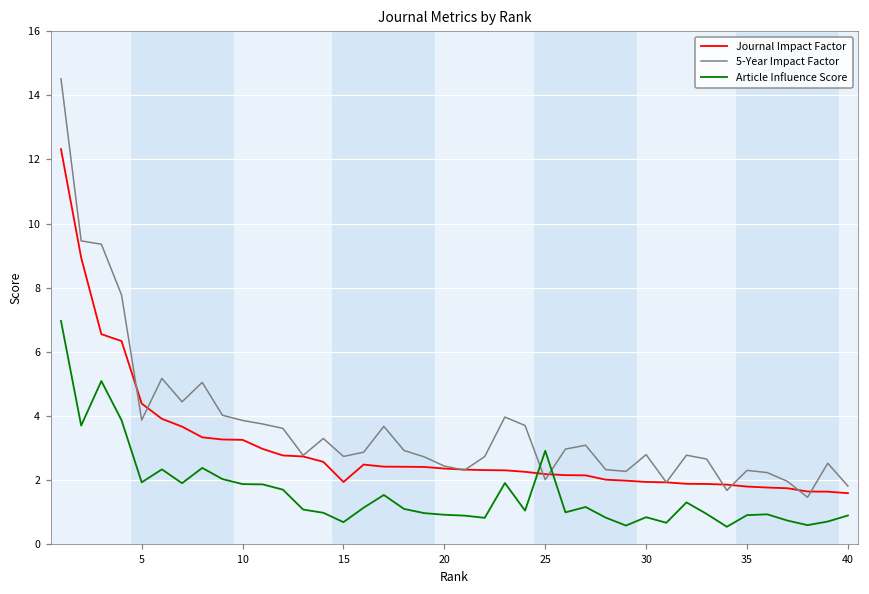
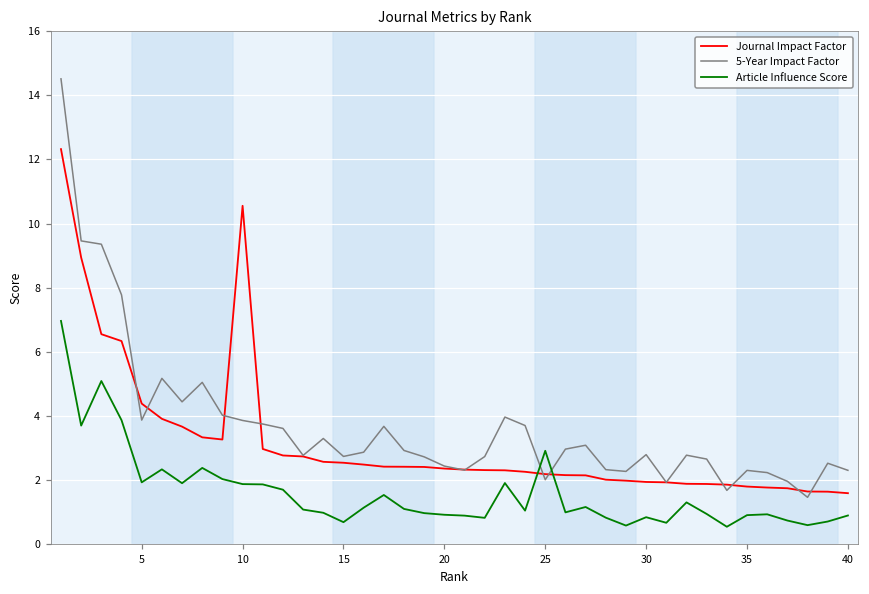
  {
    "Journal Impact Factor": {
      "5": 4.4,
-     "10": 3.3,
-     "15": 1.9,
+     "10": 10.6,
+     "15": 2.5,
      "25": 2.2,
      "30": 1.9,
      "35": 1.8,
      "40": 1.6
    },
    "5-Year Impact Factor": {
      "5": 3.9,
      "10": 3.9,
      "15": 2.7,
      "25": 2.0,
      "30": 2.8,
      "35": 2.3,
-     "40": 1.8
+     "40": 2.3
    },
    "Article Influence Score": {
      "5": 1.9,
      "10": 1.9,
      "15": 0.7,
      "20": 0.9,
      "25": 2.9,
      "30": 0.8,
      "35": 0.9,
      "40": 0.9
    }
  }
